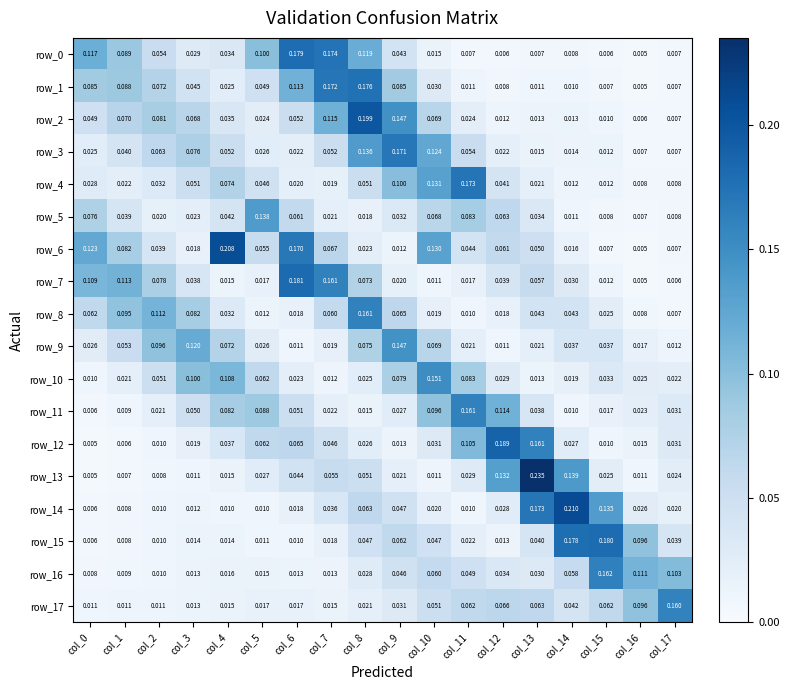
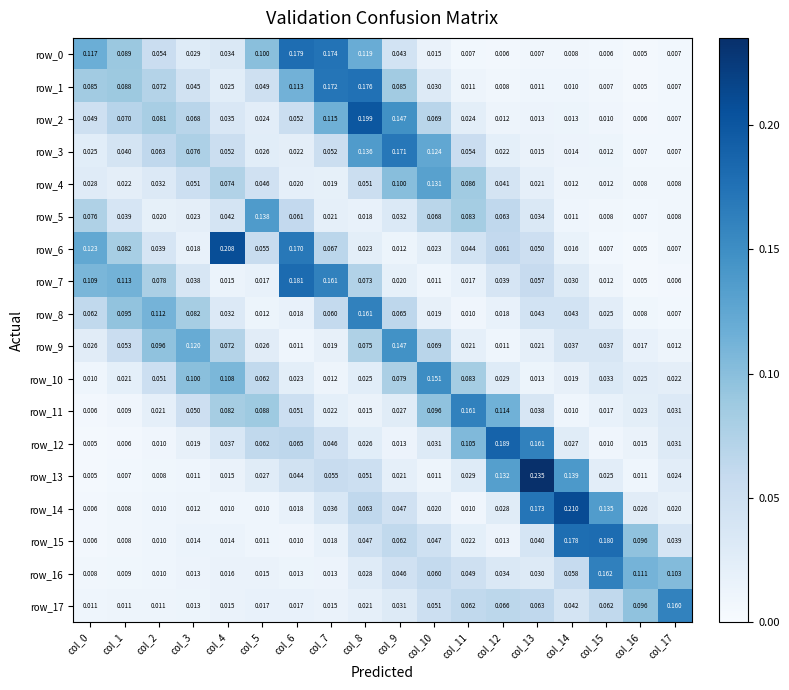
  {
    "row_4": {
      "col_0": 0.028,
      "col_1": 0.022,
      "col_2": 0.032,
      "col_3": 0.051,
      "col_4": 0.074,
      "col_5": 0.046,
      "col_6": 0.020,
      "col_7": 0.019,
      "col_8": 0.051,
      "col_9": 0.100,
      "col_10": 0.131,
-     "col_11": 0.173,
+     "col_11": 0.086,
      "col_12": 0.041,
      "col_13": 0.021,
      "col_14": 0.012,
      "col_15": 0.012,
      "col_16": 0.008,
      "col_17": 0.008
    },
    "row_6": {
      "col_0": 0.123,
      "col_1": 0.082,
      "col_2": 0.039,
      "col_3": 0.018,
      "col_4": 0.208,
      "col_5": 0.055,
      "col_6": 0.170,
      "col_7": 0.067,
      "col_8": 0.023,
      "col_9": 0.012,
-     "col_10": 0.130,
+     "col_10": 0.023,
      "col_11": 0.044,
      "col_12": 0.061,
      "col_13": 0.050,
      "col_14": 0.016,
      "col_15": 0.007,
      "col_16": 0.005,
      "col_17": 0.007
    }
  }
